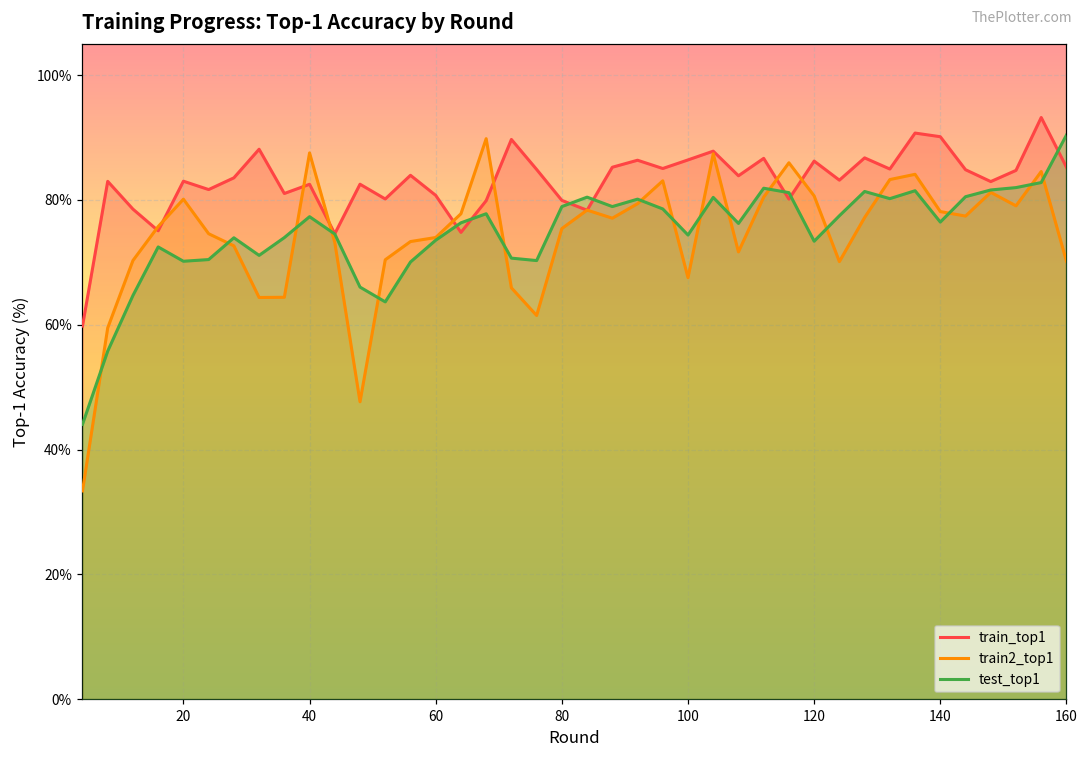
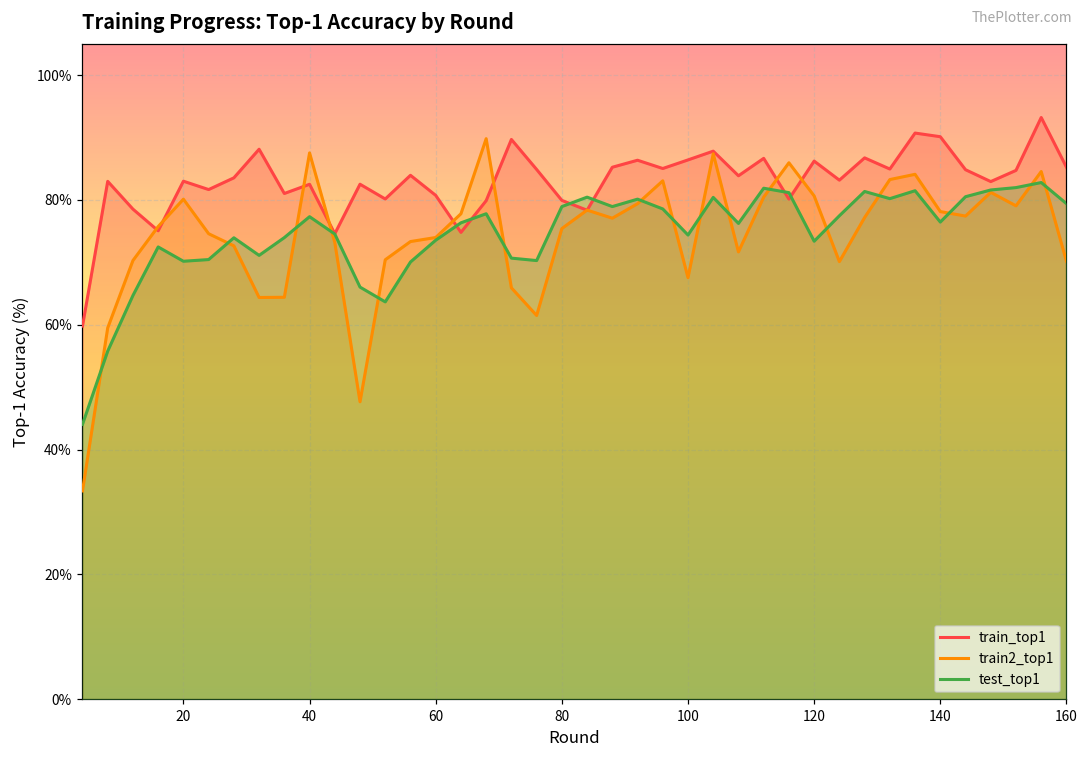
  {
    "test_top1": {
      "20": "70%",
      "40": "77%",
      "80": "79%",
      "100": "74%",
      "120": "73%",
      "140": "76%",
-     "160": "90%"
+     "160": "79%"
    }
  }
